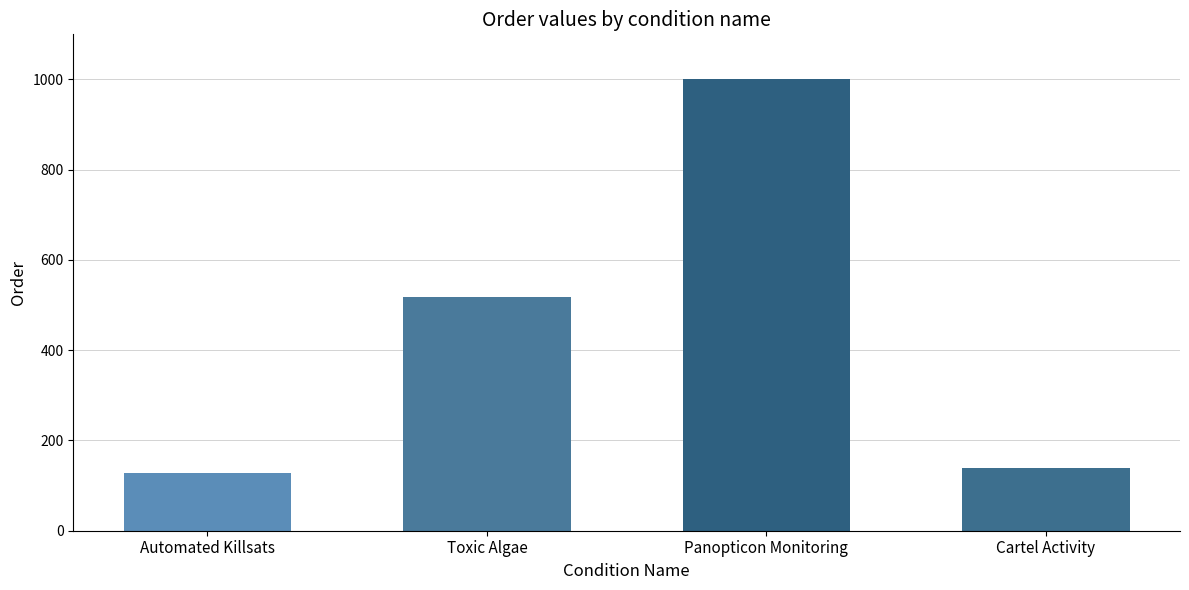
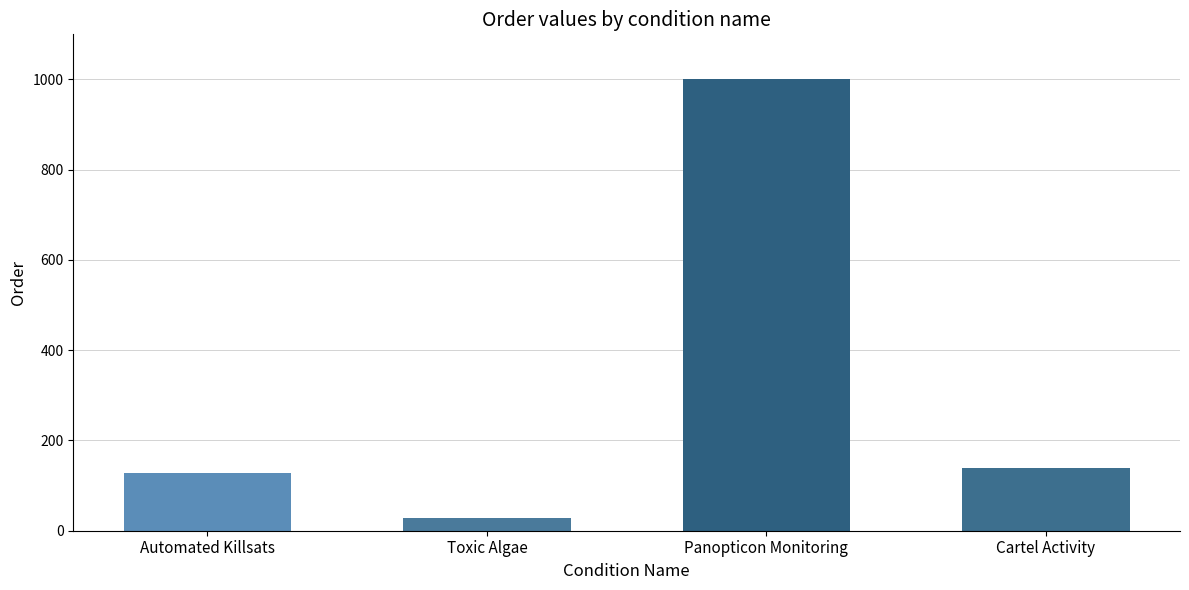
  {
    "Automated Killsats": 130,
-   "Toxic Algae": 520,
+   "Toxic Algae": 30,
    "Panopticon Monitoring": 1000,
    "Cartel Activity": 140
  }
